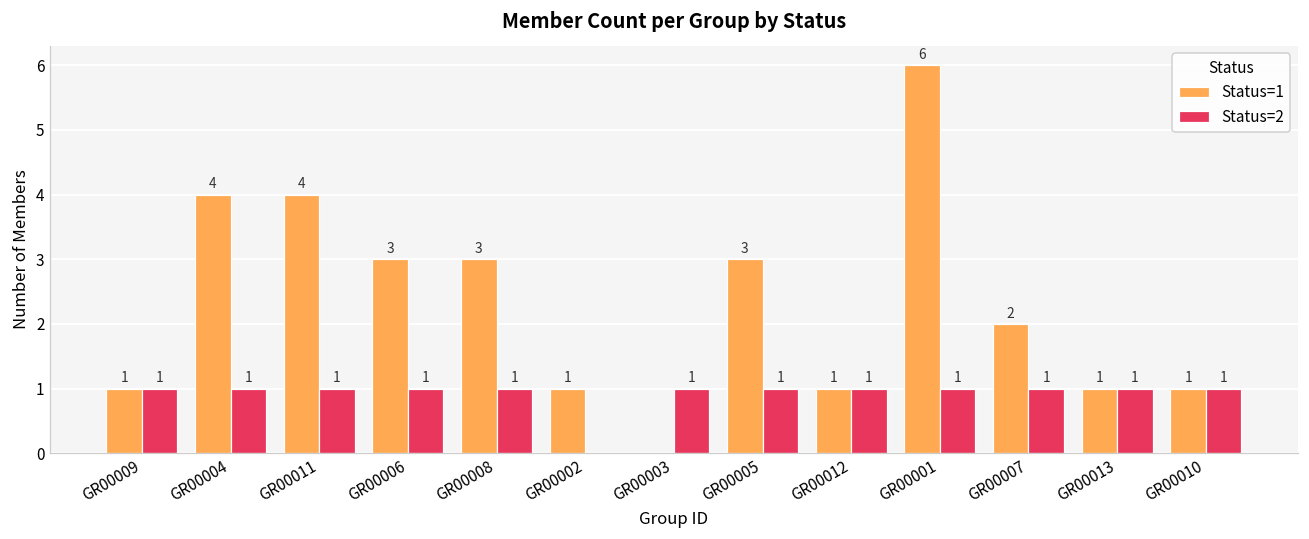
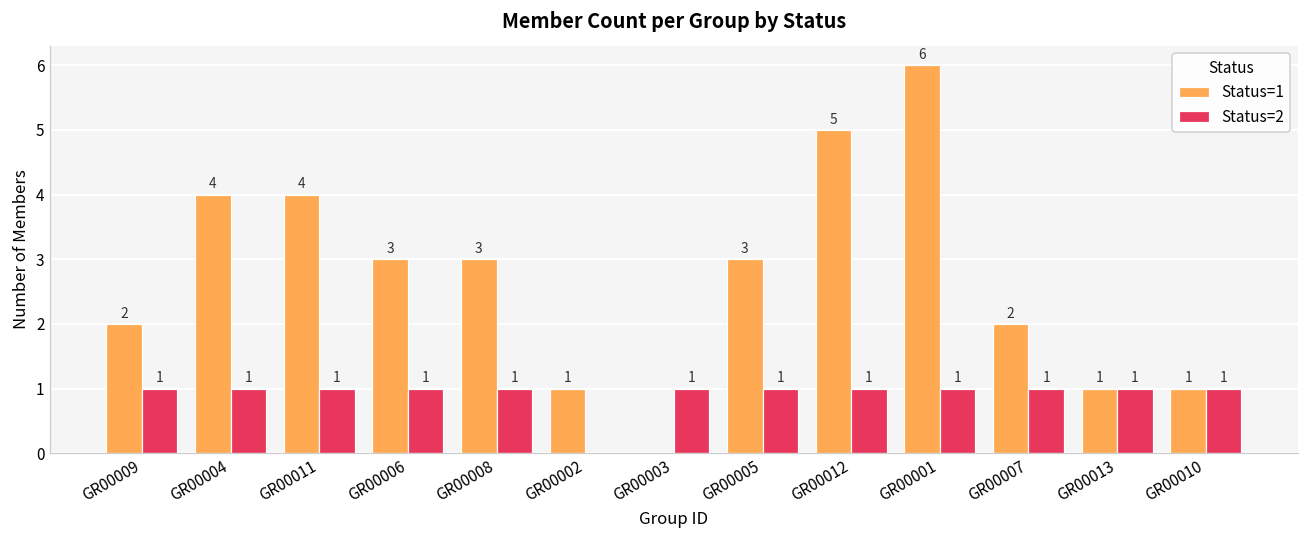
  {
    "Status=1": {
-     "GR00009": 1,
+     "GR00009": 2,
      "GR00004": 4,
      "GR00011": 4,
      "GR00006": 3,
      "GR00008": 3,
      "GR00002": 1,
      "GR00005": 3,
-     "GR00012": 1,
+     "GR00012": 5,
      "GR00001": 6,
      "GR00007": 2,
      "GR00013": 1,
      "GR00010": 1
    },
    "Status=2": {
      "GR00009": 1,
      "GR00004": 1,
      "GR00011": 1,
      "GR00006": 1,
      "GR00008": 1,
      "GR00003": 1,
      "GR00005": 1,
      "GR00012": 1,
      "GR00001": 1,
      "GR00007": 1,
      "GR00013": 1,
      "GR00010": 1
    }
  }
